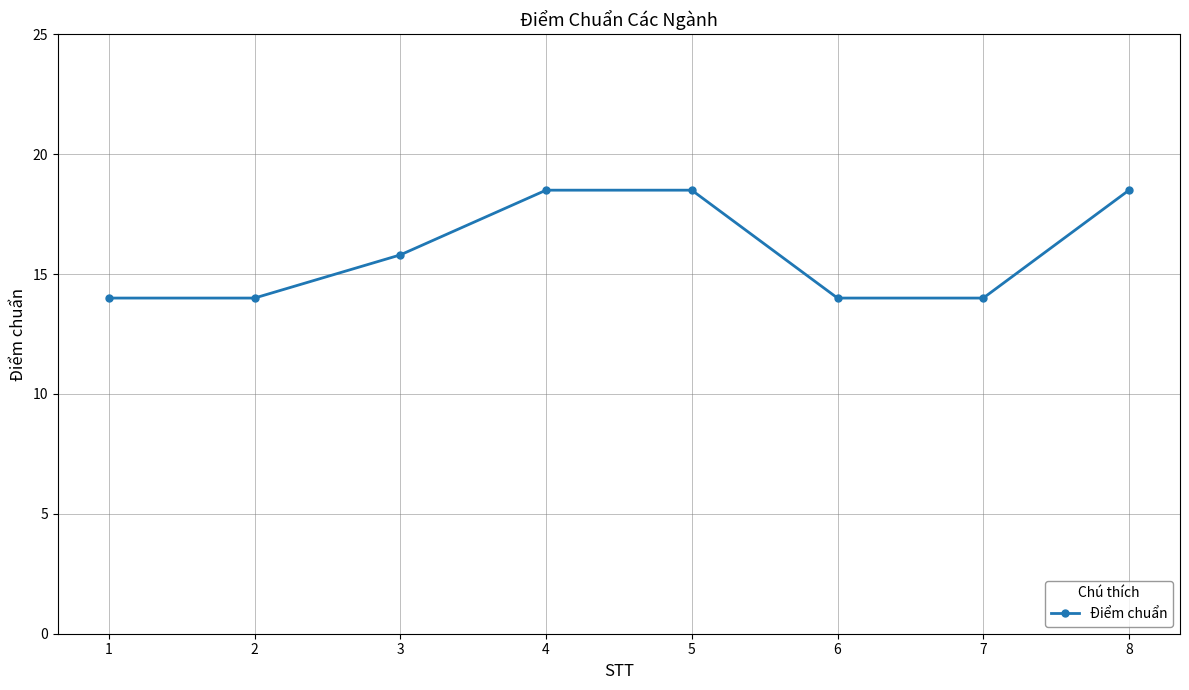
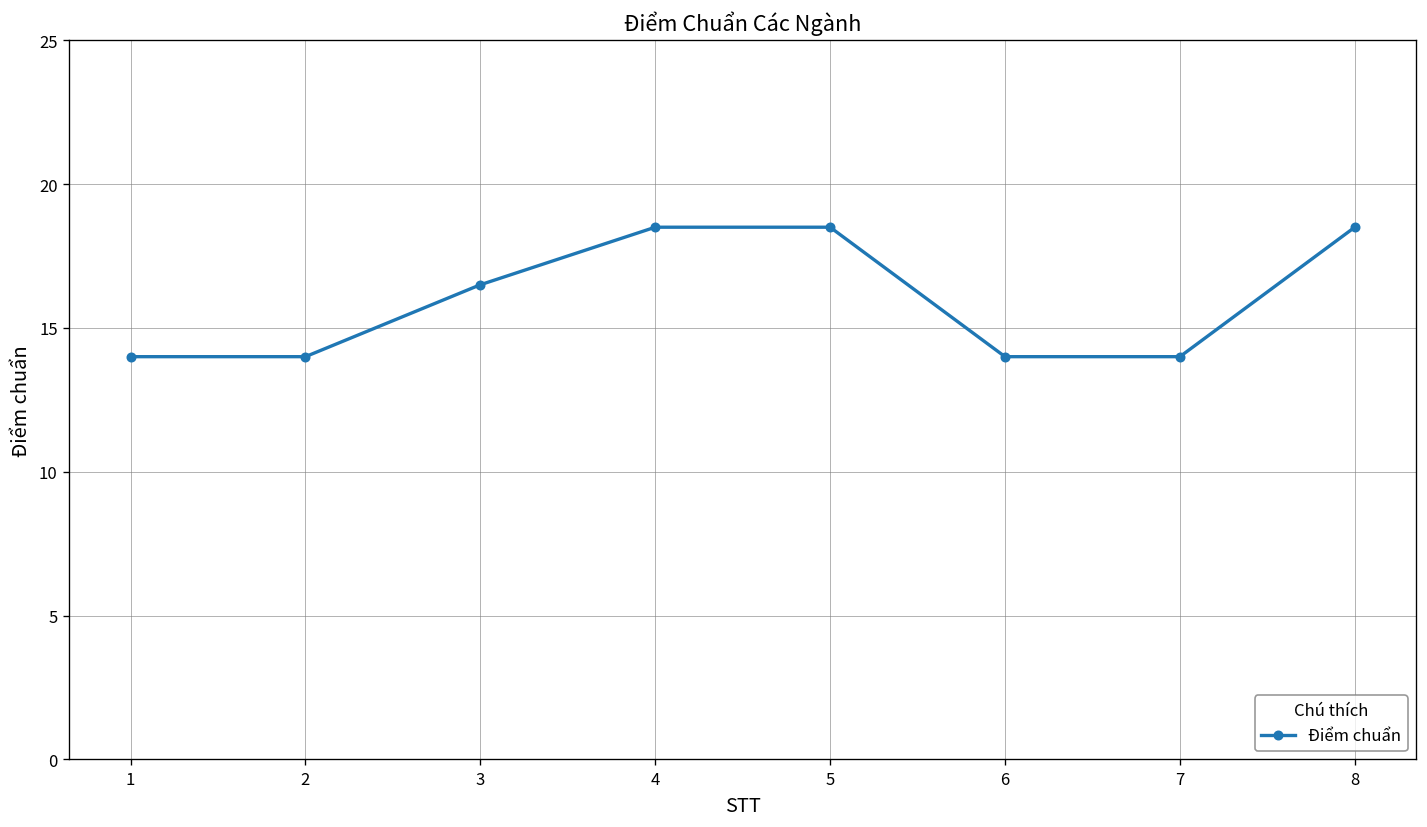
  {
    "1": 14.0,
    "2": 14.0,
-   "3": 15.8,
+   "3": 16.5,
    "4": 18.5,
    "5": 18.5,
    "6": 14.0,
    "7": 14.0,
    "8": 18.5
  }
